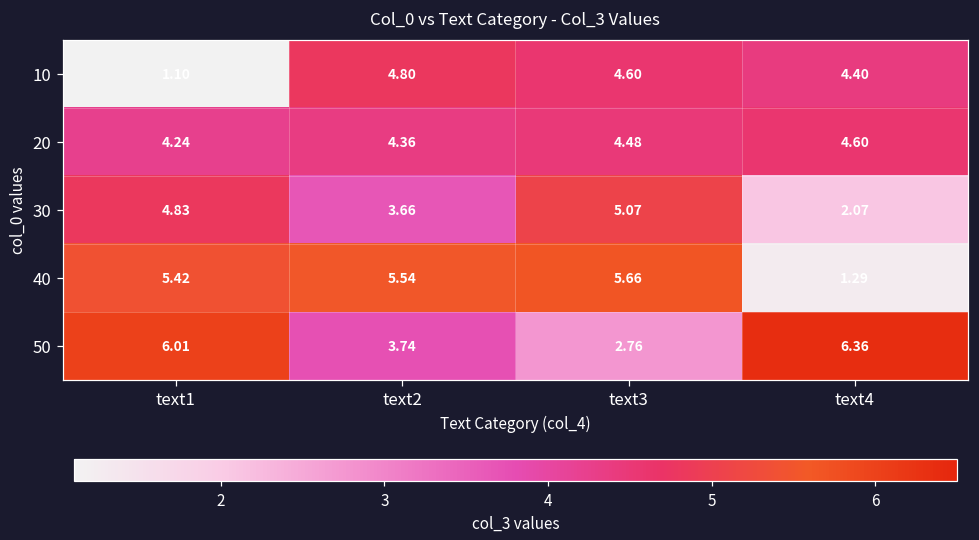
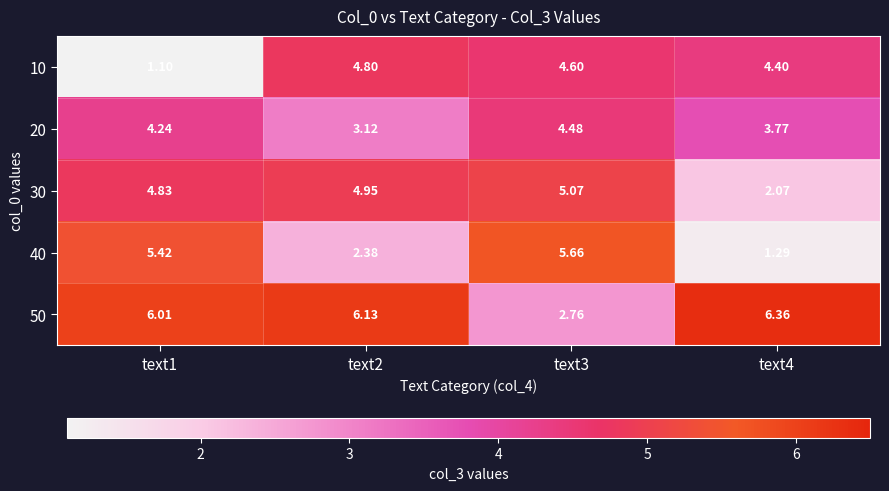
  {
    "10": {
      "text2": 4.80,
      "text3": 4.60,
      "text4": 4.40
    },
    "20": {
      "text1": 4.24,
-     "text2": 4.36,
+     "text2": 3.12,
      "text3": 4.48,
-     "text4": 4.60
+     "text4": 3.77
    },
    "30": {
      "text1": 4.83,
-     "text2": 3.66,
+     "text2": 4.95,
      "text3": 5.07,
      "text4": 2.07
    },
    "40": {
      "text1": 5.42,
-     "text2": 5.54,
+     "text2": 2.38,
      "text3": 5.66
    },
    "50": {
      "text1": 6.01,
-     "text2": 3.74,
+     "text2": 6.13,
      "text3": 2.76,
      "text4": 6.36
    }
  }
